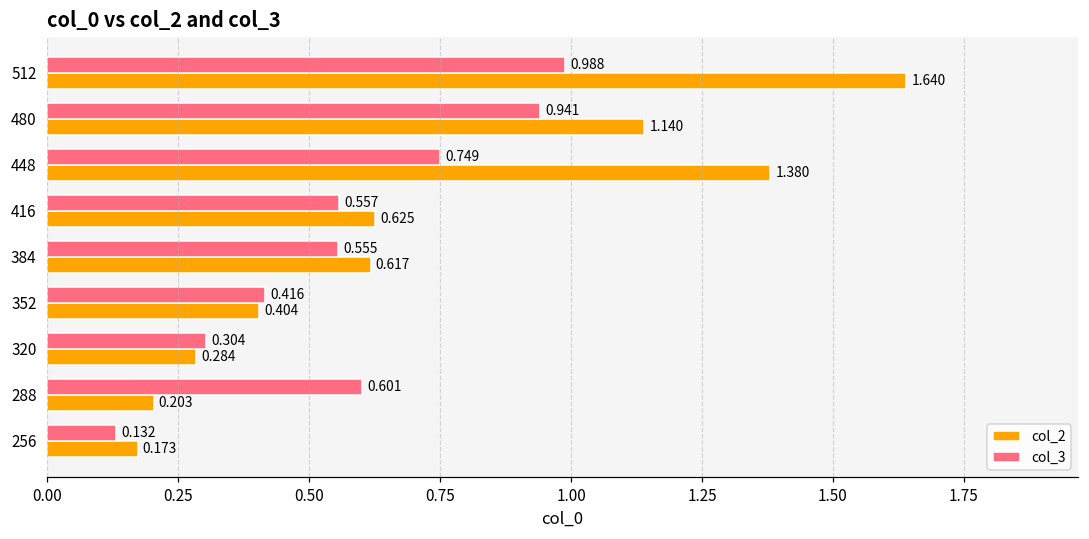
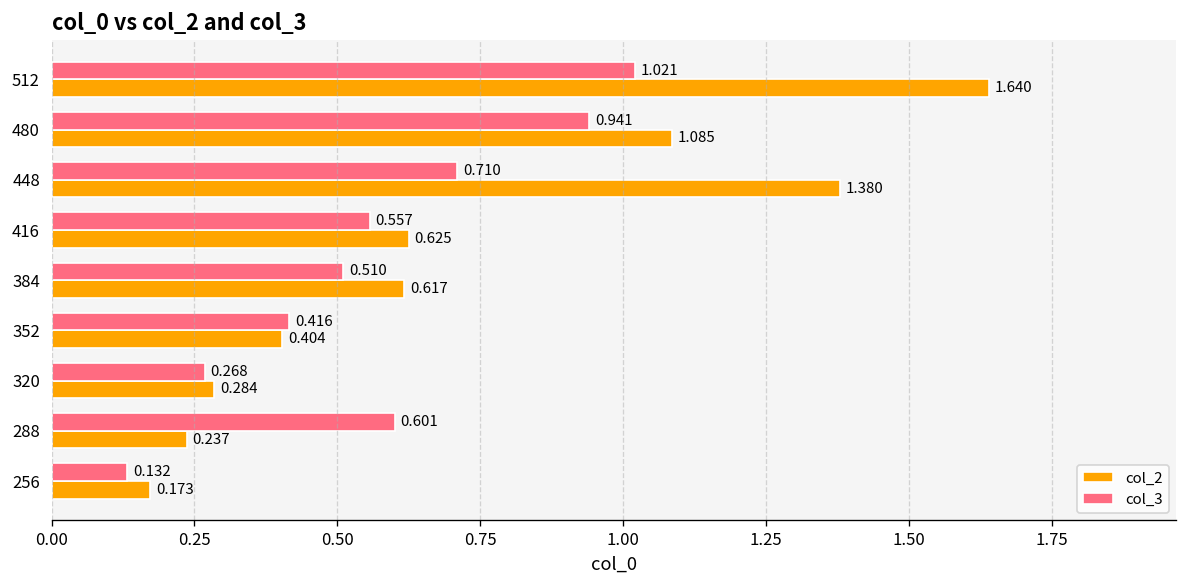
  {
    "col_2": {
      "512": 1.640,
-     "480": 1.140,
+     "480": 1.085,
      "448": 1.380,
      "416": 0.625,
      "384": 0.617,
      "352": 0.404,
      "320": 0.284,
-     "288": 0.203,
+     "288": 0.237,
      "256": 0.173
    },
    "col_3": {
-     "512": 0.988,
+     "512": 1.021,
      "480": 0.941,
-     "448": 0.749,
+     "448": 0.710,
      "416": 0.557,
-     "384": 0.555,
+     "384": 0.510,
      "352": 0.416,
-     "320": 0.304,
+     "320": 0.268,
      "288": 0.601,
      "256": 0.132
    }
  }
